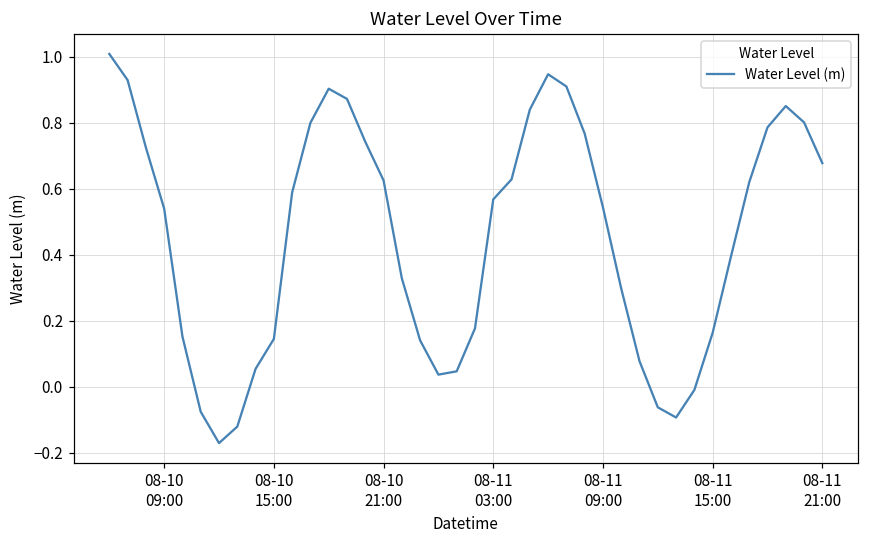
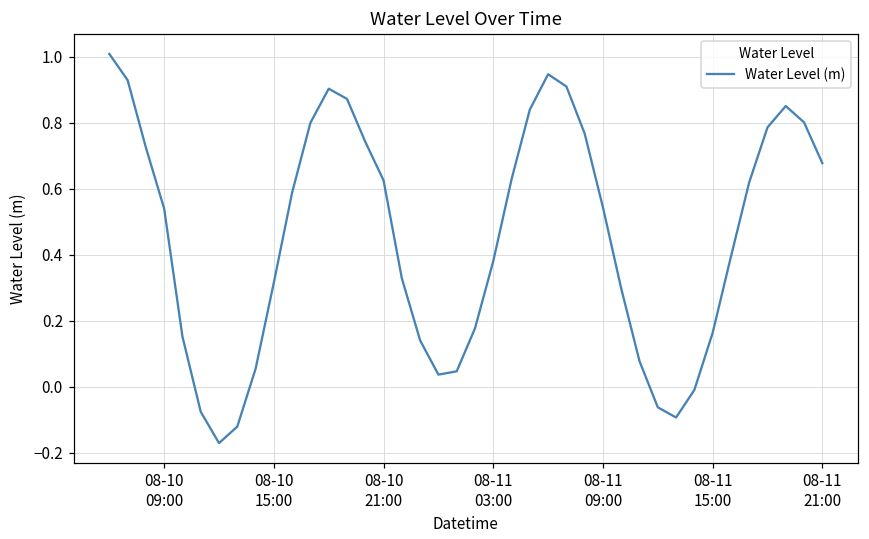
  {
    "08-10 09:00": 0.54,
-   "08-10 15:00": 0.14,
+   "08-10 15:00": 0.32,
    "08-10 21:00": 0.63,
-   "08-11 03:00": 0.57,
+   "08-11 03:00": 0.38,
    "08-11 09:00": 0.54,
    "08-11 15:00": 0.16,
    "08-11 21:00": 0.68
  }
